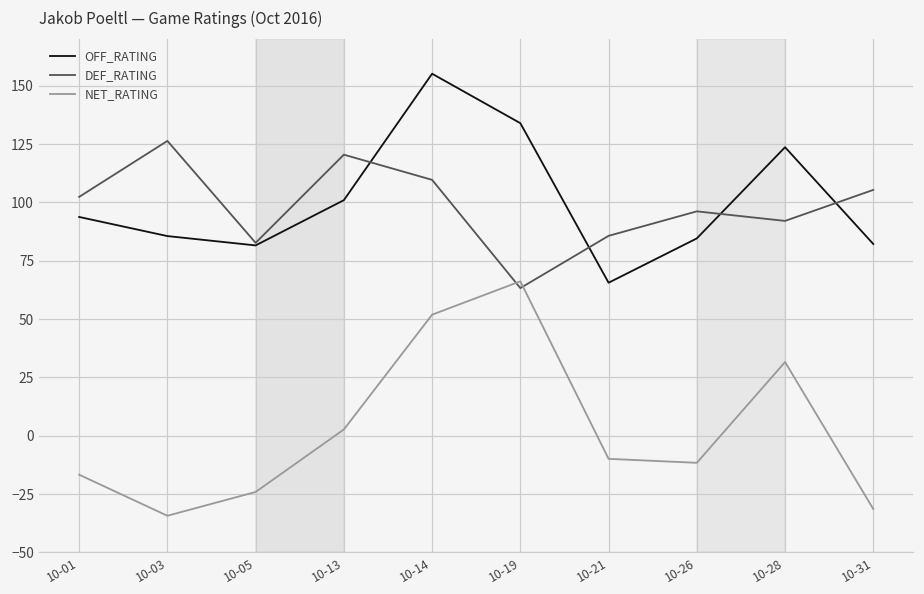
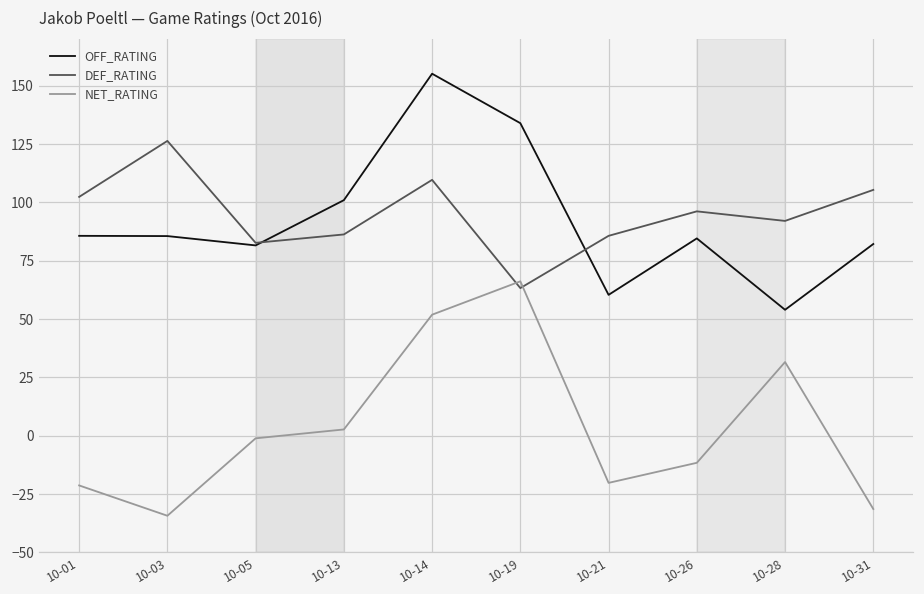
  {
    "OFF_RATING": {
-     "10-01": 94,
+     "10-01": 86,
      "10-03": 86,
      "10-13": 101,
      "10-14": 155,
      "10-19": 134,
-     "10-21": 66,
+     "10-21": 60,
      "10-26": 85,
-     "10-28": 124,
+     "10-28": 54,
      "10-31": 82
    },
    "DEF_RATING": {
      "10-01": 102,
      "10-03": 126,
-     "10-13": 121,
+     "10-13": 86,
      "10-14": 110,
      "10-19": 63,
      "10-21": 86,
      "10-26": 96,
      "10-28": 92,
      "10-31": 105
    },
    "NET_RATING": {
-     "10-01": -17,
+     "10-01": -21,
      "10-03": -34,
-     "10-05": -24,
+     "10-05": -1,
      "10-13": 3,
      "10-14": 52,
      "10-19": 66,
-     "10-21": -10,
+     "10-21": -20,
      "10-26": -12,
      "10-28": 32,
      "10-31": -31
    }
  }
